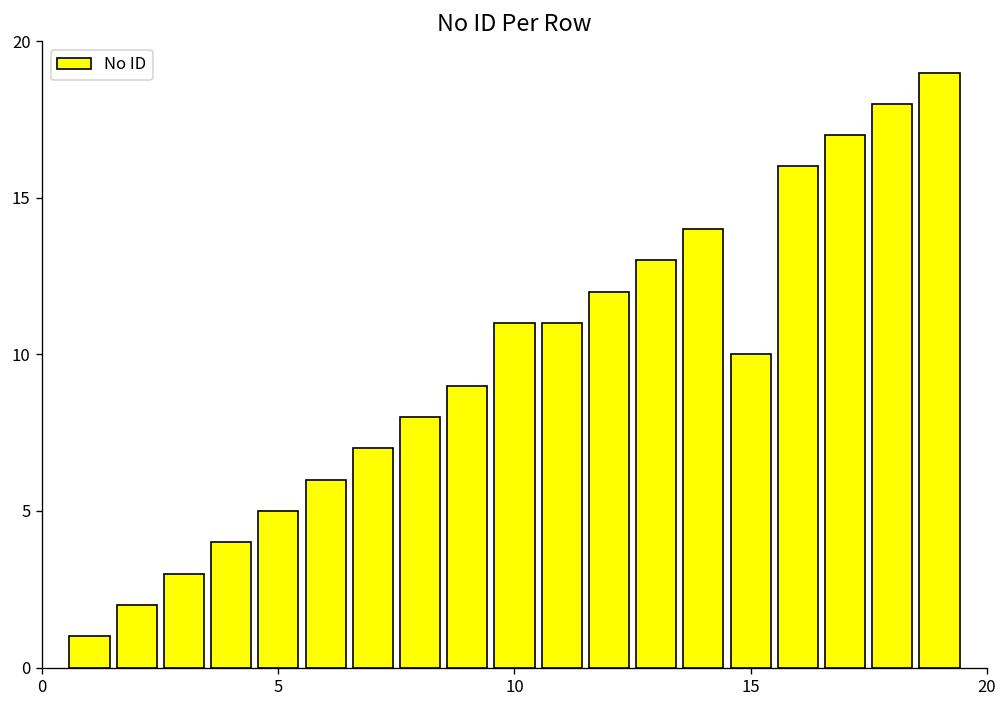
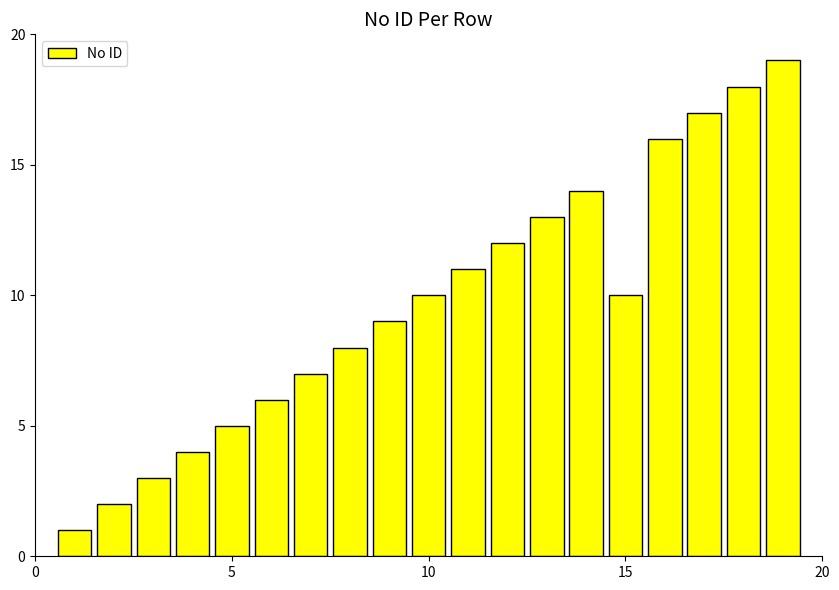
  {
    "5": 5,
-   "10": 11,
+   "10": 10,
    "15": 10
  }
